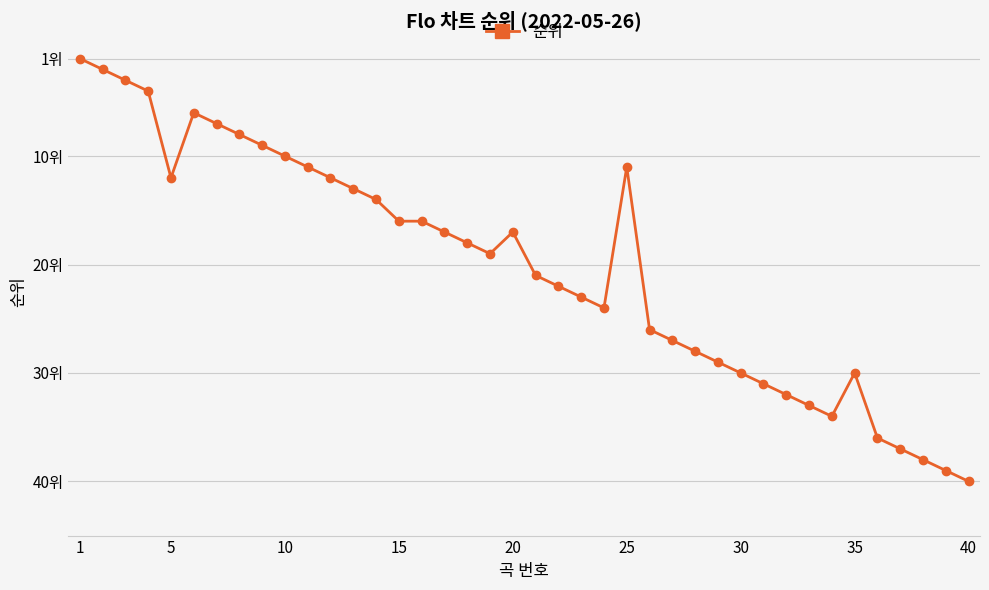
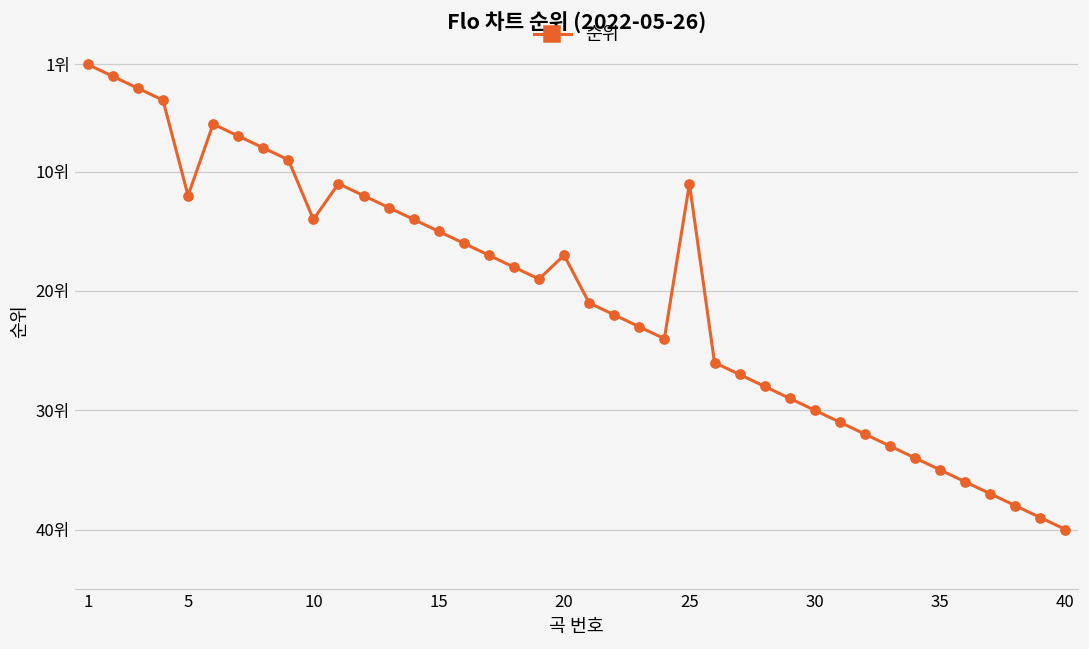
  {
    "1": "1위",
    "5": "12위",
-   "10": "10위",
-   "15": "16위",
+   "10": "14위",
+   "15": "15위",
    "20": "17위",
    "25": "11위",
    "30": "30위",
-   "35": "30위",
+   "35": "35위",
    "40": "40위"
  }
